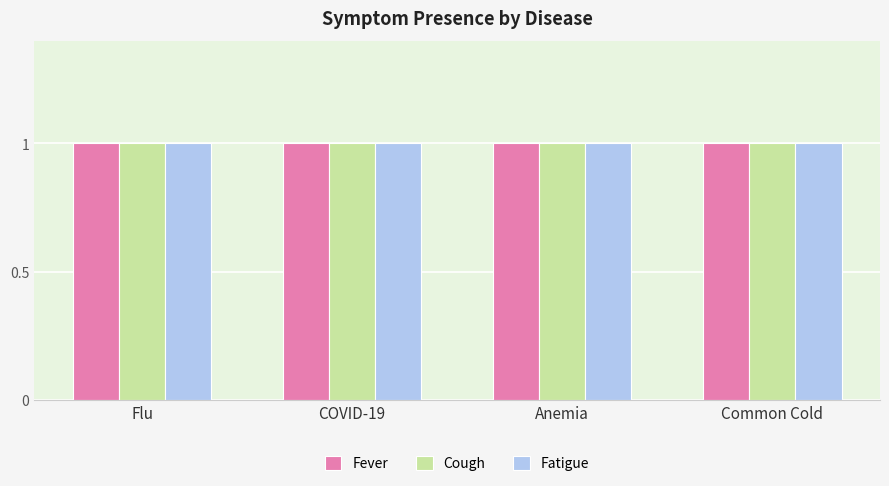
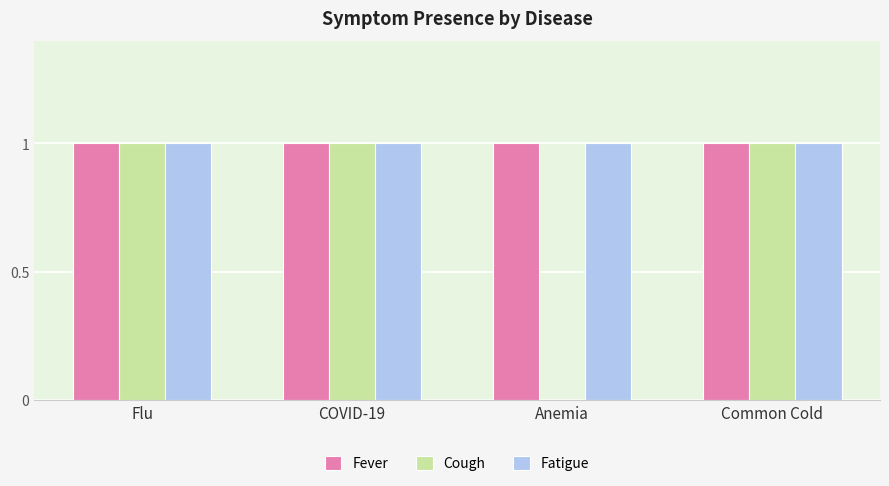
  {
    "Fever": {
      "Flu": 1,
      "COVID-19": 1,
      "Anemia": 1,
      "Common Cold": 1
    },
    "Cough": {
      "Flu": 1,
      "COVID-19": 1,
-     "Anemia": 1,
+     "Anemia": 0,
      "Common Cold": 1
    },
    "Fatigue": {
      "Flu": 1,
      "COVID-19": 1,
      "Anemia": 1,
      "Common Cold": 1
    }
  }
